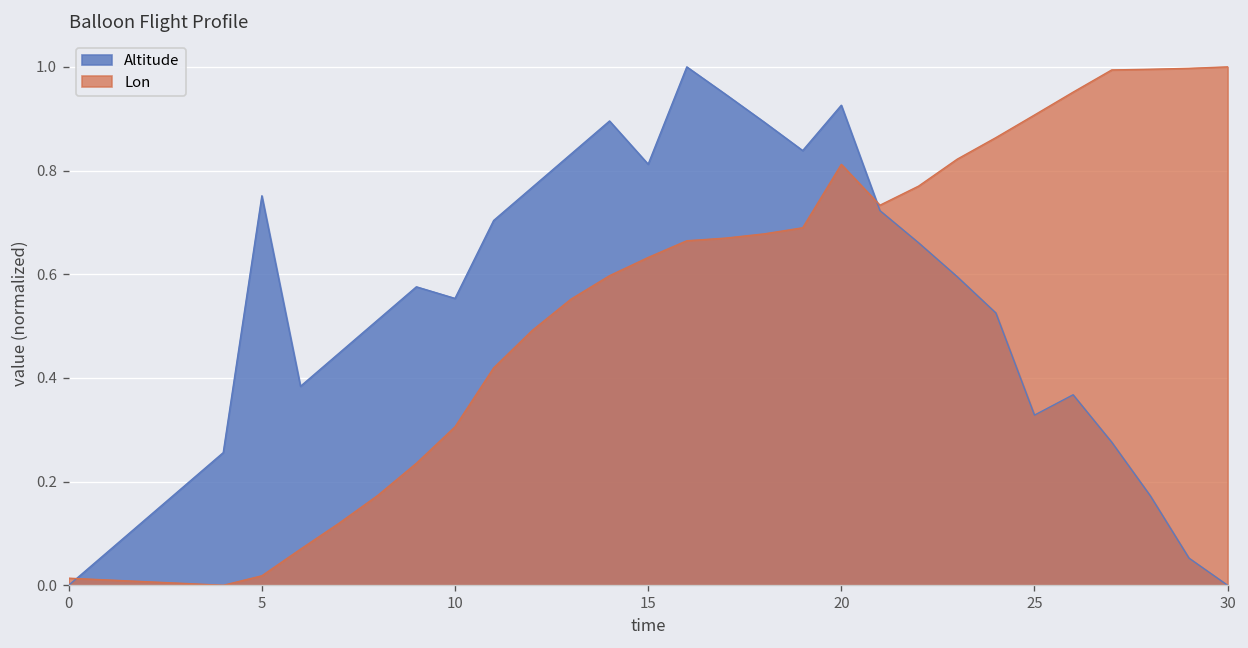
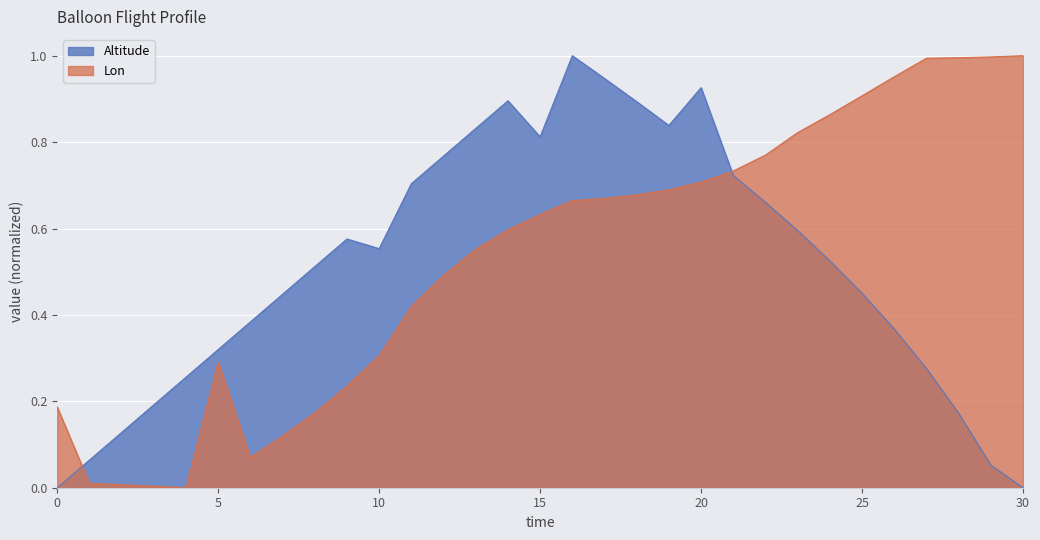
  {
    "Altitude": {
      "0": 0.00,
-     "5": 0.75,
+     "5": 0.32,
      "10": 0.55,
      "15": 0.81,
      "20": 0.93,
-     "25": 0.33,
+     "25": 0.45,
      "30": 0.00
    },
    "Lon": {
-     "0": 0.01,
-     "5": 0.02,
+     "0": 0.19,
+     "5": 0.29,
      "10": 0.31,
      "15": 0.63,
-     "20": 0.81,
+     "20": 0.71,
      "25": 0.91,
      "30": 1.00
    }
  }
